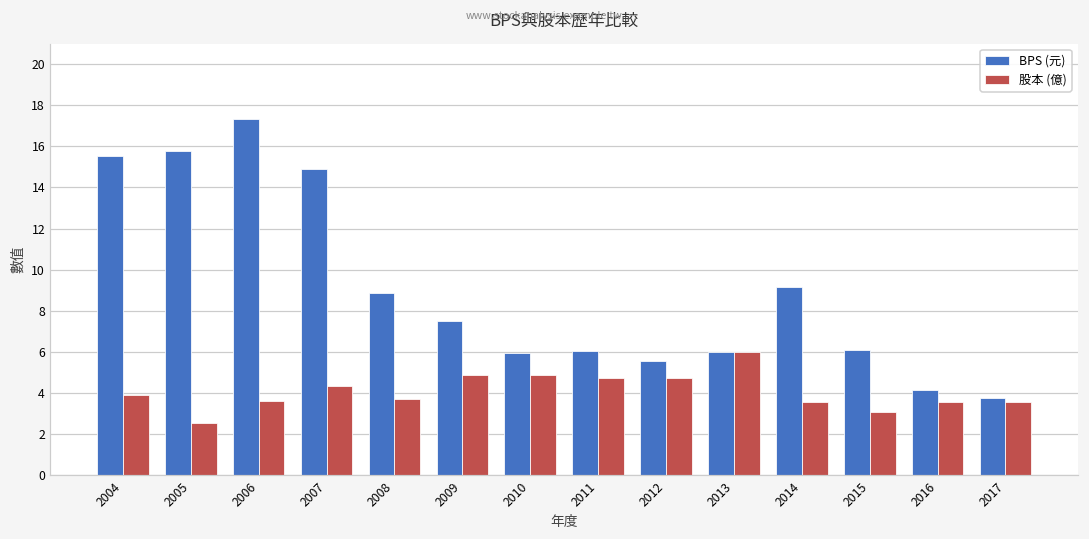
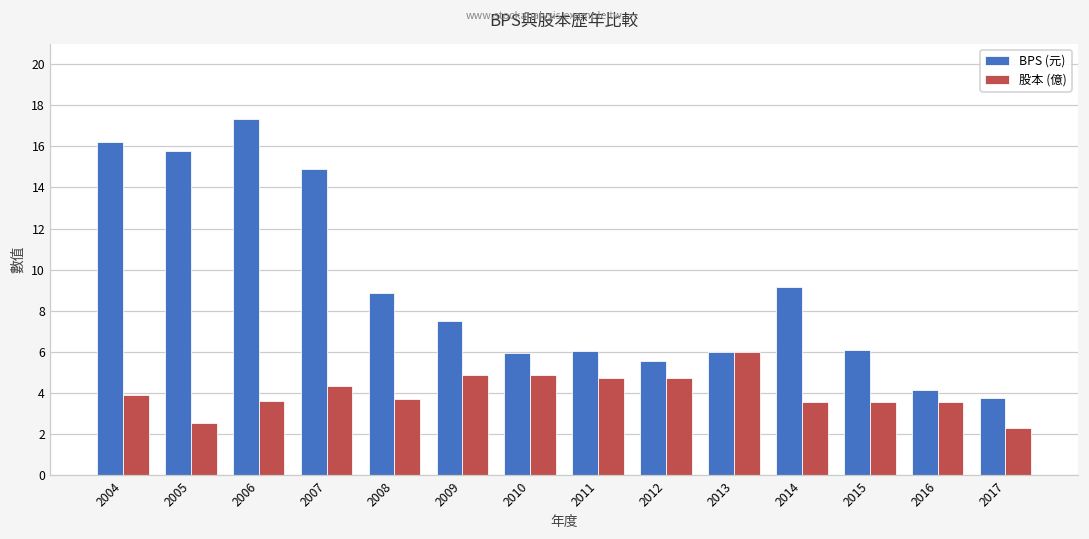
  {
    "BPS (元)": {
-     "2004": 15.6,
+     "2004": 16.2,
      "2005": 15.8,
      "2006": 17.3,
      "2007": 14.9,
      "2008": 8.9,
      "2009": 7.5,
      "2010": 6.0,
      "2011": 6.1,
      "2012": 5.6,
      "2013": 6.0,
      "2014": 9.2,
      "2015": 6.1,
      "2016": 4.1,
      "2017": 3.8
    },
    "股本 (億)": {
      "2004": 3.9,
      "2005": 2.6,
      "2006": 3.6,
      "2007": 4.4,
      "2008": 3.7,
      "2009": 4.9,
      "2010": 4.9,
      "2011": 4.7,
      "2012": 4.7,
      "2013": 6.0,
      "2014": 3.6,
-     "2015": 3.1,
+     "2015": 3.6,
      "2016": 3.6,
-     "2017": 3.6
+     "2017": 2.3
    }
  }
